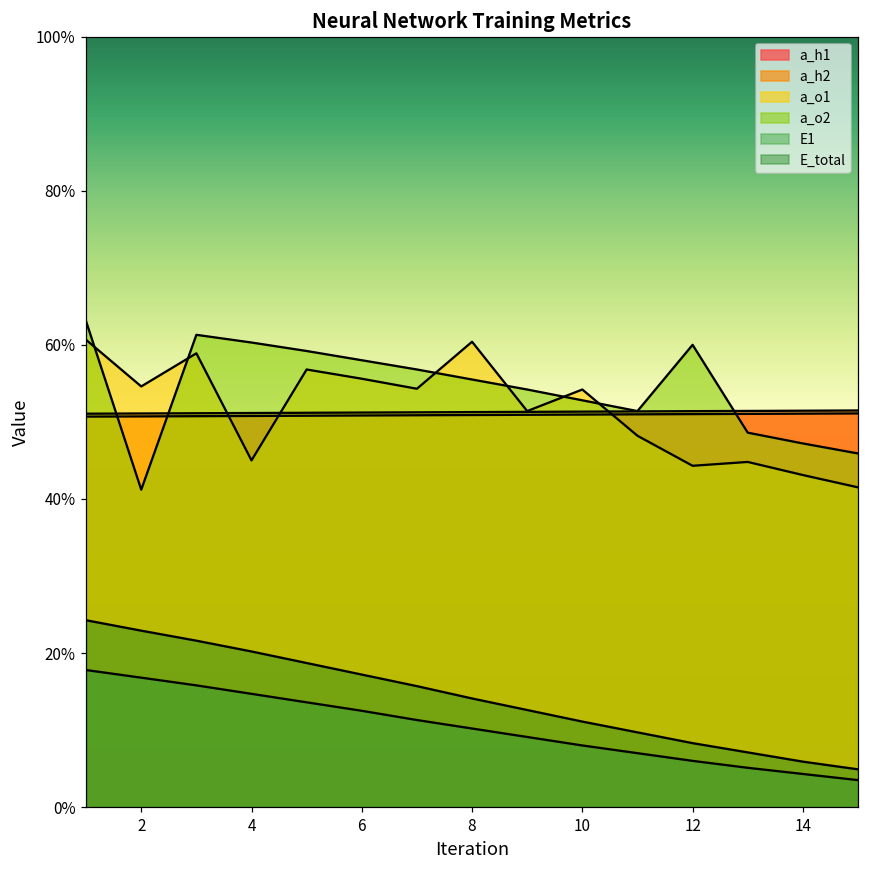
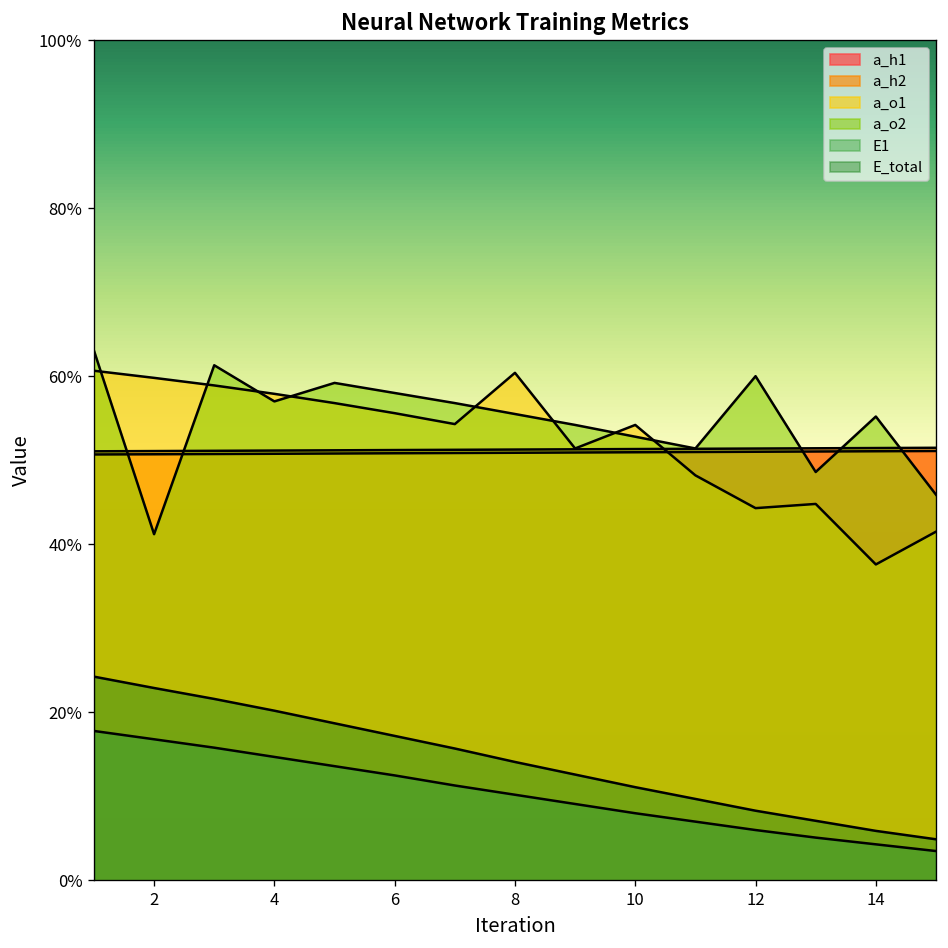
  {
    "a_h1": {
      "2": "51%",
      "4": "51%",
      "6": "51%",
      "8": "51%",
      "10": "51%",
      "12": "51%",
      "14": "51%"
    },
    "a_h2": {
      "2": "51%",
      "4": "51%",
      "6": "51%",
      "8": "51%",
      "10": "51%",
      "12": "51%",
      "14": "51%"
    },
    "a_o1": {
-     "2": "55%",
-     "4": "45%",
+     "2": "60%",
+     "4": "58%",
      "6": "56%",
      "8": "60%",
      "10": "54%",
      "12": "44%",
-     "14": "43%"
+     "14": "38%"
    },
    "a_o2": {
      "2": "41%",
-     "4": "60%",
+     "4": "57%",
      "6": "58%",
      "8": "56%",
      "10": "53%",
      "12": "60%",
-     "14": "47%"
+     "14": "55%"
    }
  }
